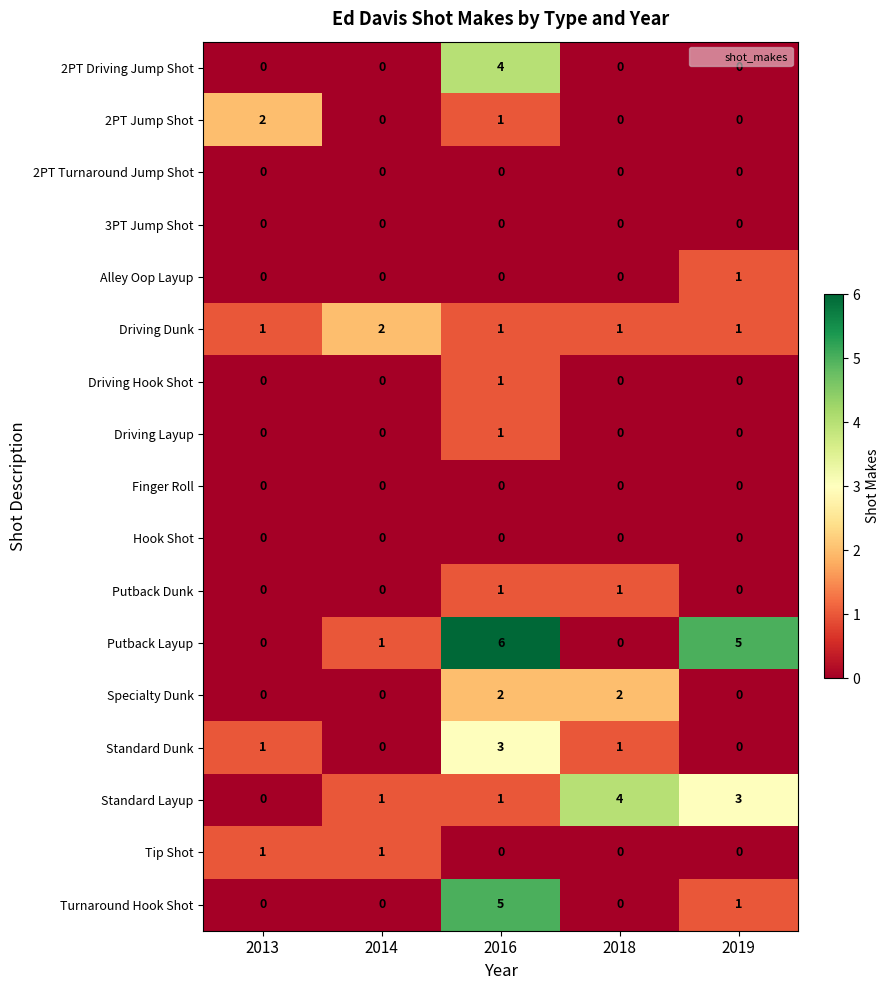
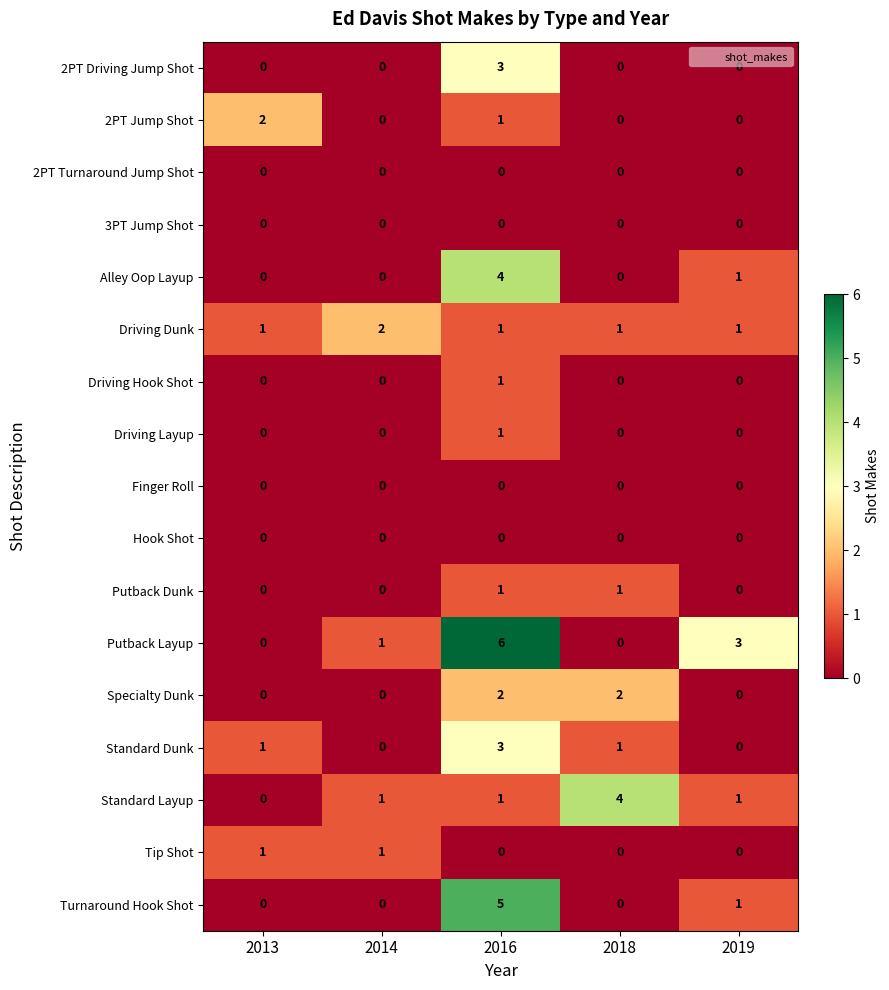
  {
    "2PT Driving Jump Shot": {
      "2013": 0,
      "2014": 0,
-     "2016": 4,
+     "2016": 3,
      "2018": 0
    },
    "2PT Jump Shot": {
      "2013": 2,
      "2014": 0,
      "2016": 1,
      "2018": 0,
      "2019": 0
    },
    "2PT Turnaround Jump Shot": {
      "2013": 0,
      "2014": 0,
      "2016": 0,
      "2018": 0,
      "2019": 0
    },
    "3PT Jump Shot": {
      "2013": 0,
      "2014": 0,
      "2016": 0,
      "2018": 0,
      "2019": 0
    },
    "Alley Oop Layup": {
      "2013": 0,
      "2014": 0,
-     "2016": 0,
+     "2016": 4,
      "2018": 0,
      "2019": 1
    },
    "Driving Dunk": {
      "2013": 1,
      "2014": 2,
      "2016": 1,
      "2018": 1,
      "2019": 1
    },
    "Driving Hook Shot": {
      "2013": 0,
      "2014": 0,
      "2016": 1,
      "2018": 0,
      "2019": 0
    },
    "Driving Layup": {
      "2013": 0,
      "2014": 0,
      "2016": 1,
      "2018": 0,
      "2019": 0
    },
    "Finger Roll": {
      "2013": 0,
      "2014": 0,
      "2016": 0,
      "2018": 0,
      "2019": 0
    },
    "Hook Shot": {
      "2013": 0,
      "2014": 0,
      "2016": 0,
      "2018": 0,
      "2019": 0
    },
    "Putback Dunk": {
      "2013": 0,
      "2014": 0,
      "2016": 1,
      "2018": 1,
      "2019": 0
    },
    "Putback Layup": {
      "2013": 0,
      "2014": 1,
      "2016": 6,
      "2018": 0,
-     "2019": 5
+     "2019": 3
    },
    "Specialty Dunk": {
      "2013": 0,
      "2014": 0,
      "2016": 2,
      "2018": 2,
      "2019": 0
    },
    "Standard Dunk": {
      "2013": 1,
      "2014": 0,
      "2016": 3,
      "2018": 1,
      "2019": 0
    },
    "Standard Layup": {
      "2013": 0,
      "2014": 1,
      "2016": 1,
      "2018": 4,
-     "2019": 3
+     "2019": 1
    },
    "Tip Shot": {
      "2013": 1,
      "2014": 1,
      "2016": 0,
      "2018": 0,
      "2019": 0
    },
    "Turnaround Hook Shot": {
      "2013": 0,
      "2014": 0,
      "2016": 5,
      "2018": 0,
      "2019": 1
    }
  }
